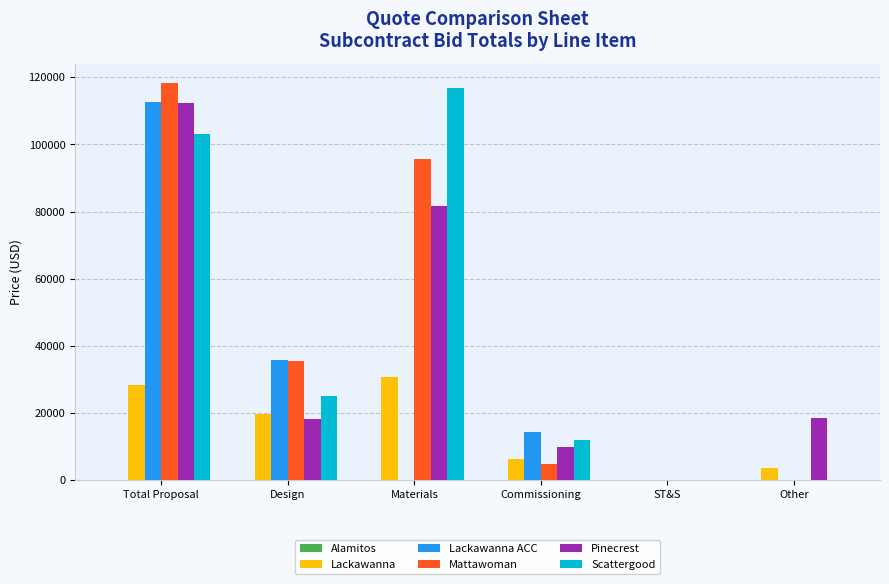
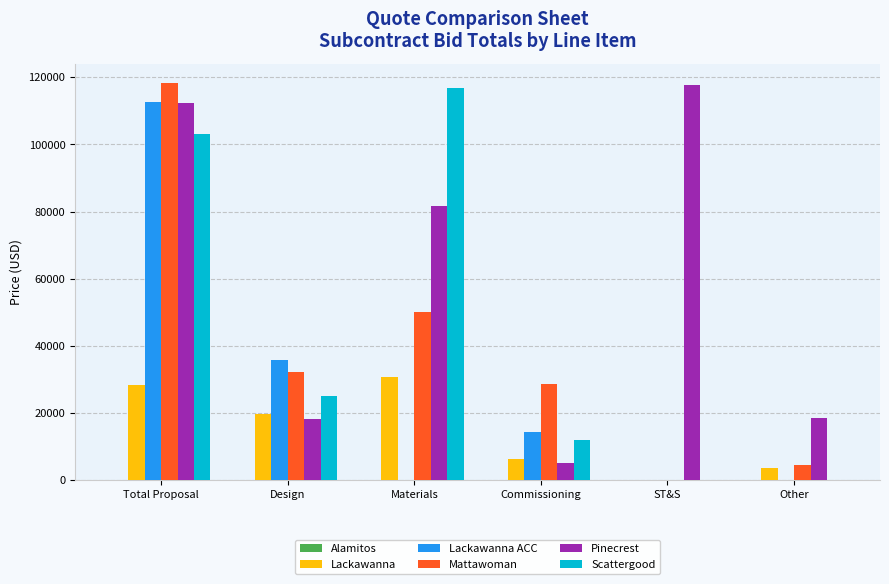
  {
    "Alamitos": {
      "Total Proposal": 0,
      "Design": 0,
      "Materials": 0,
      "Commissioning": 0,
      "ST&S": 0,
      "Other": 0
    },
    "Lackawanna": {
      "Total Proposal": 28000,
      "Design": 20000,
      "Materials": 31000,
      "Commissioning": 6000,
      "ST&S": 0,
      "Other": 3000
    },
    "Mattawoman": {
      "Total Proposal": 118000,
-     "Design": 36000,
-     "Materials": 96000,
-     "Commissioning": 5000,
+     "Design": 32000,
+     "Materials": 50000,
+     "Commissioning": 29000,
      "ST&S": 0,
-     "Other": 0
+     "Other": 5000
    },
    "Pinecrest": {
      "Total Proposal": 112000,
      "Design": 18000,
      "Materials": 82000,
-     "Commissioning": 10000,
-     "ST&S": 0,
+     "Commissioning": 5000,
+     "ST&S": 118000,
      "Other": 18000
    }
  }
